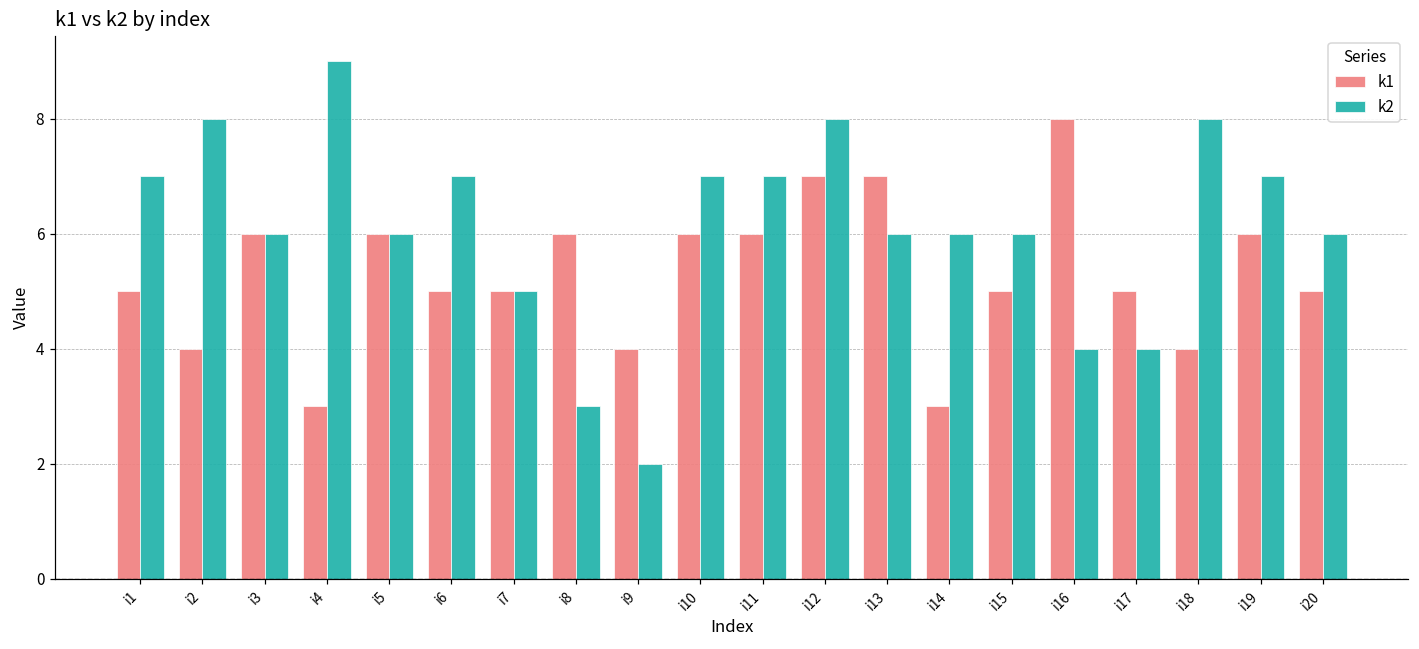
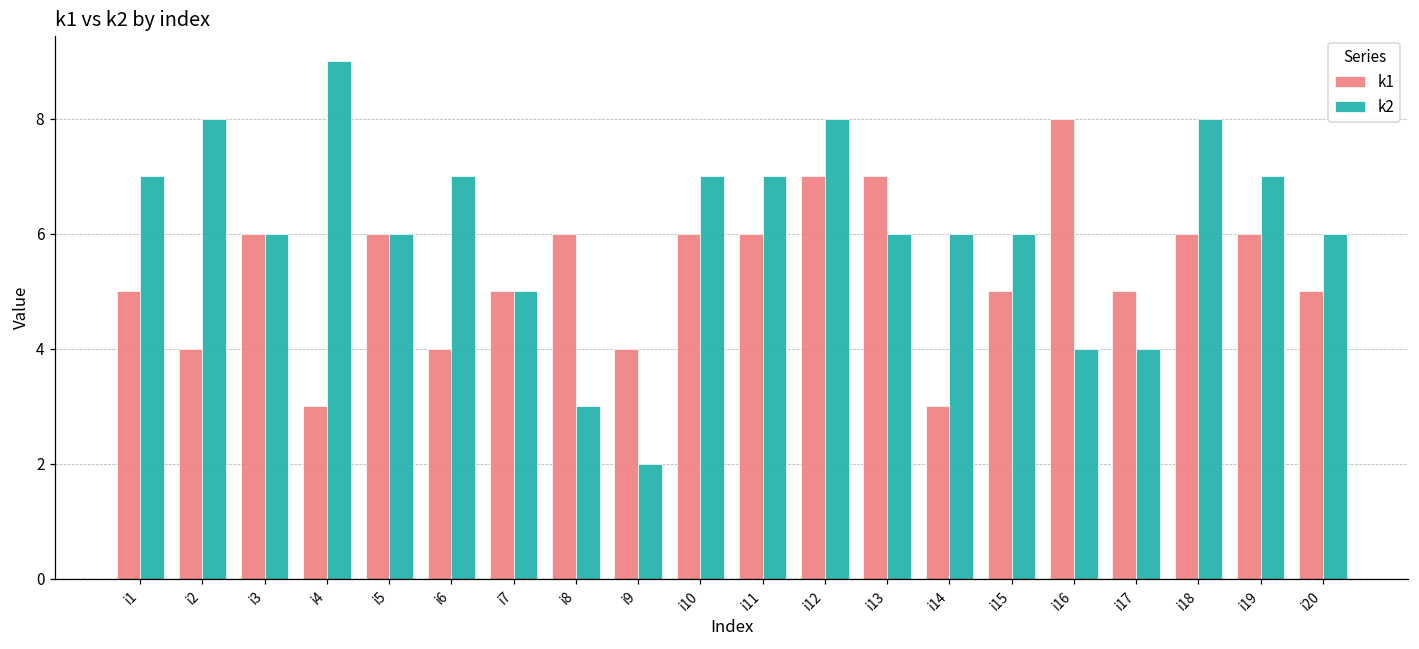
  {
    "k1": {
      "i1": 5,
      "i2": 4,
      "i3": 6,
      "i4": 3,
      "i5": 6,
-     "i6": 5,
+     "i6": 4,
      "i7": 5,
      "i8": 6,
      "i9": 4,
      "i10": 6,
      "i11": 6,
      "i12": 7,
      "i13": 7,
      "i14": 3,
      "i15": 5,
      "i16": 8,
      "i17": 5,
-     "i18": 4,
+     "i18": 6,
      "i19": 6,
      "i20": 5
    },
    "k2": {
      "i1": 7,
      "i2": 8,
      "i3": 6,
      "i4": 9,
      "i5": 6,
      "i6": 7,
      "i7": 5,
      "i8": 3,
      "i9": 2,
      "i10": 7,
      "i11": 7,
      "i12": 8,
      "i13": 6,
      "i14": 6,
      "i15": 6,
      "i16": 4,
      "i17": 4,
      "i18": 8,
      "i19": 7,
      "i20": 6
    }
  }
